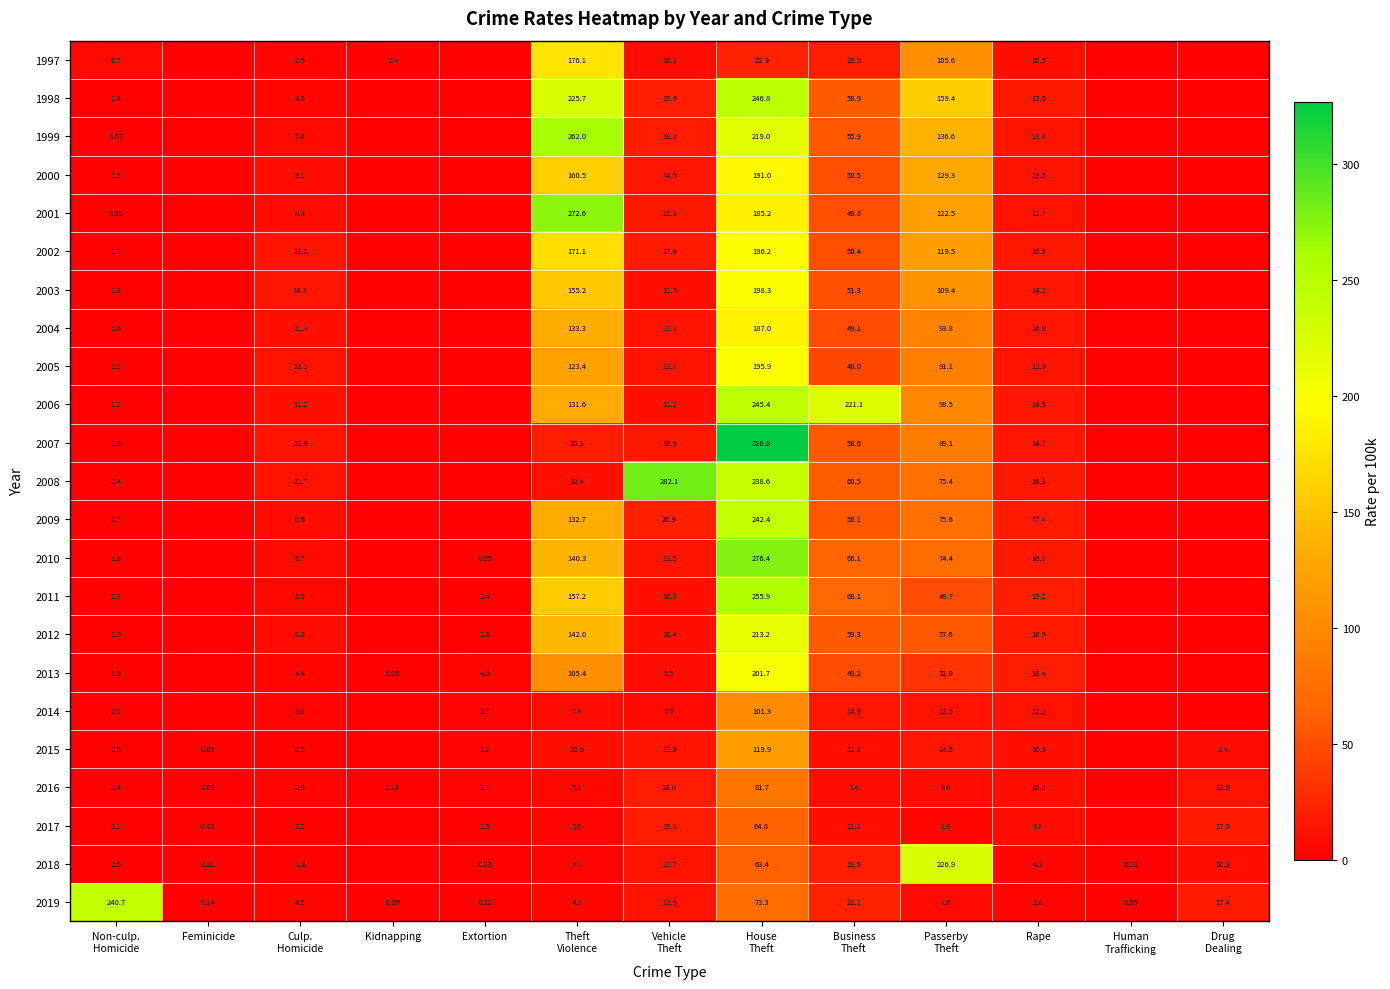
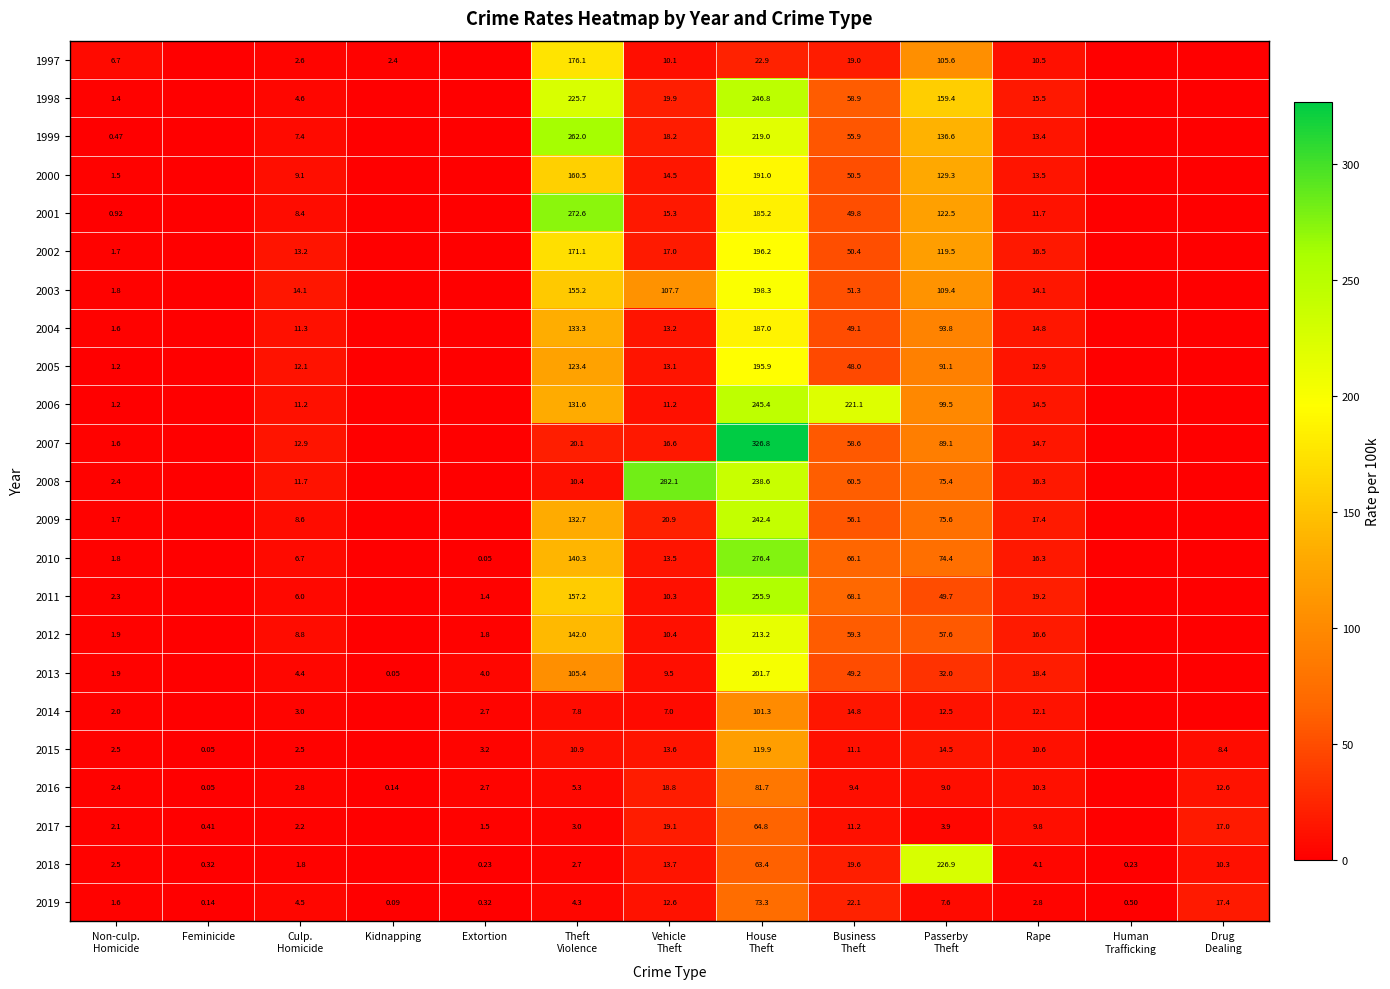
  {
    "2003": {
      "Non-culp. Homicide": 1.8,
      "Culp. Homicide": 14.1,
      "Theft Violence": 155.2,
-     "Vehicle Theft": 11.5,
+     "Vehicle Theft": 107.7,
      "House Theft": 198.3,
      "Business Theft": 51.3,
      "Passerby Theft": 109.4,
      "Rape": 14.1
    },
    "2019": {
-     "Non-culp. Homicide": 240.7,
+     "Non-culp. Homicide": 1.6,
      "Feminicide": 0.14,
      "Culp. Homicide": 4.5,
      "Kidnapping": 0.09,
      "Extortion": 0.32,
      "Theft Violence": 4.3,
      "Vehicle Theft": 12.6,
      "House Theft": 73.3,
      "Business Theft": 22.1,
      "Passerby Theft": 7.6,
      "Rape": 2.8,
      "Human Trafficking": 0.50,
      "Drug Dealing": 17.4
    }
  }
